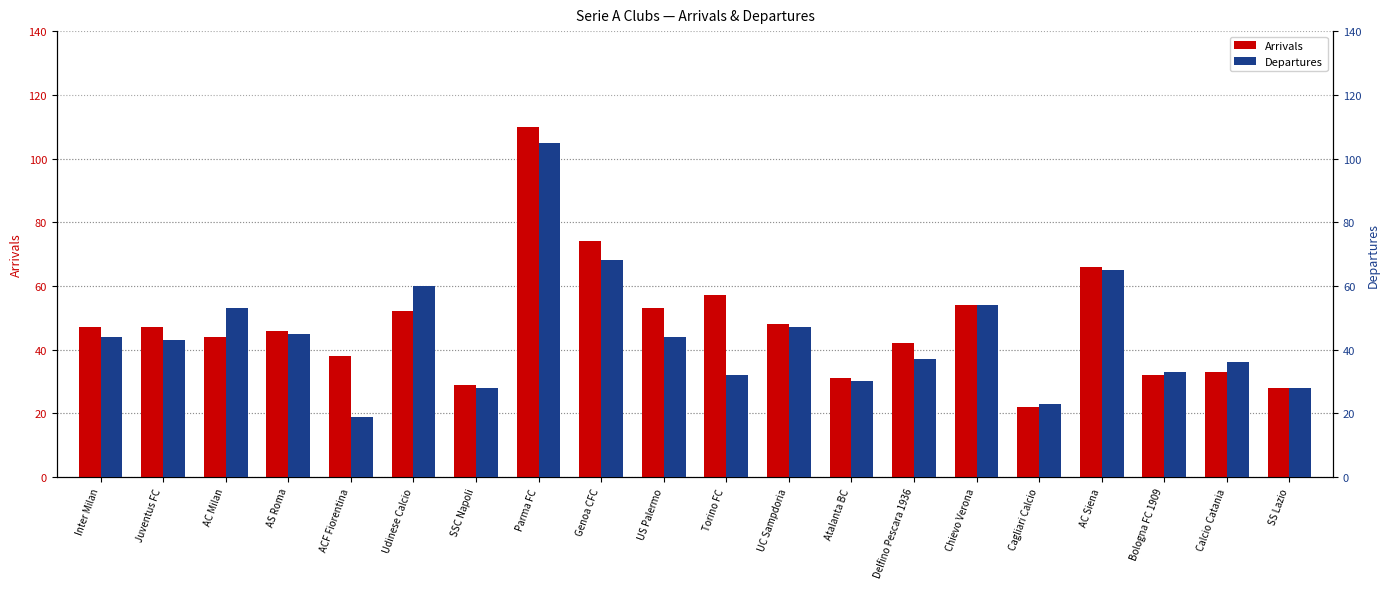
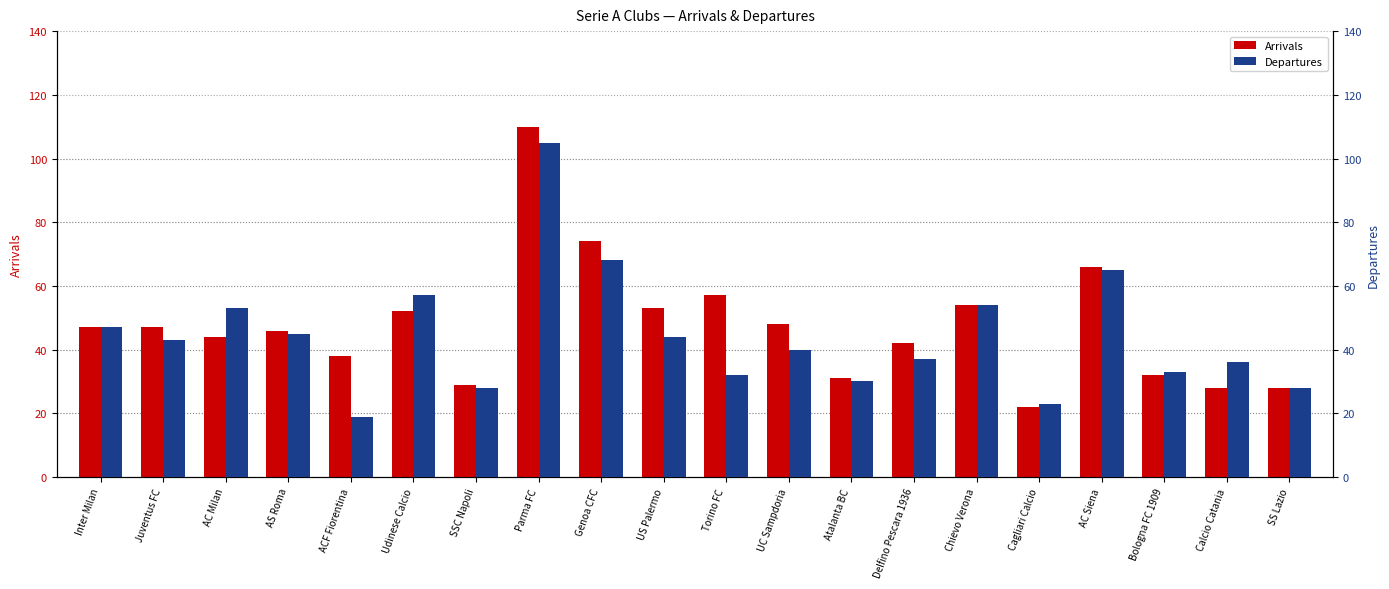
  {
    "Arrivals": {
      "Inter Milan": 47,
      "Juventus FC": 47,
      "AC Milan": 44,
      "AS Roma": 46,
      "ACF Fiorentina": 38,
      "Udinese Calcio": 52,
      "SSC Napoli": 29,
      "Parma FC": 110,
      "Genoa CFC": 74,
      "US Palermo": 53,
      "Torino FC": 57,
      "UC Sampdoria": 48,
      "Atalanta BC": 31,
      "Delfino Pescara 1936": 42,
      "Chievo Verona": 54,
      "Cagliari Calcio": 22,
      "AC Siena": 66,
      "Bologna FC 1909": 32,
-     "Calcio Catania": 33,
+     "Calcio Catania": 28,
      "SS Lazio": 28
    },
    "Departures": {
-     "Inter Milan": 44,
+     "Inter Milan": 47,
      "Juventus FC": 43,
      "AC Milan": 53,
      "AS Roma": 45,
      "ACF Fiorentina": 19,
-     "Udinese Calcio": 60,
+     "Udinese Calcio": 57,
      "SSC Napoli": 28,
      "Parma FC": 105,
      "Genoa CFC": 68,
      "US Palermo": 44,
      "Torino FC": 32,
-     "UC Sampdoria": 47,
+     "UC Sampdoria": 40,
      "Atalanta BC": 30,
      "Delfino Pescara 1936": 37,
      "Chievo Verona": 54,
      "Cagliari Calcio": 23,
      "AC Siena": 65,
      "Bologna FC 1909": 33,
      "Calcio Catania": 36,
      "SS Lazio": 28
    }
  }
